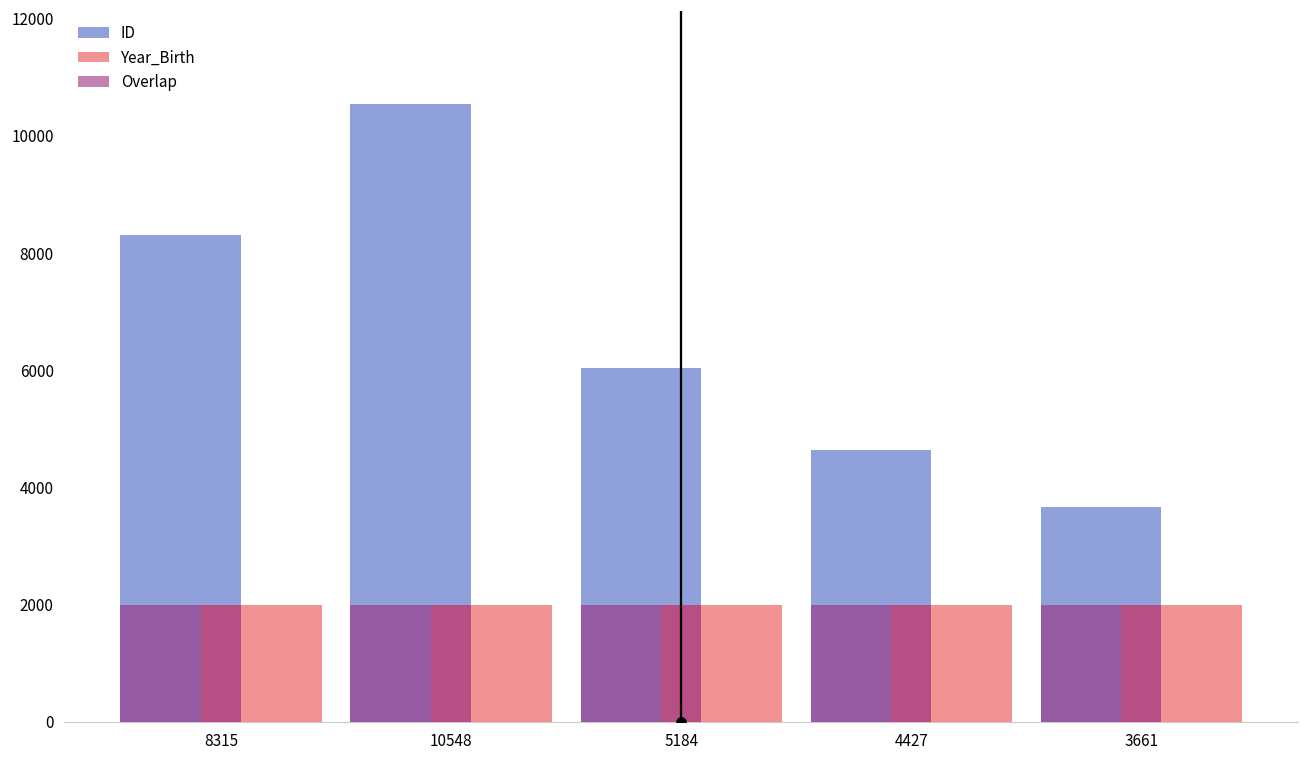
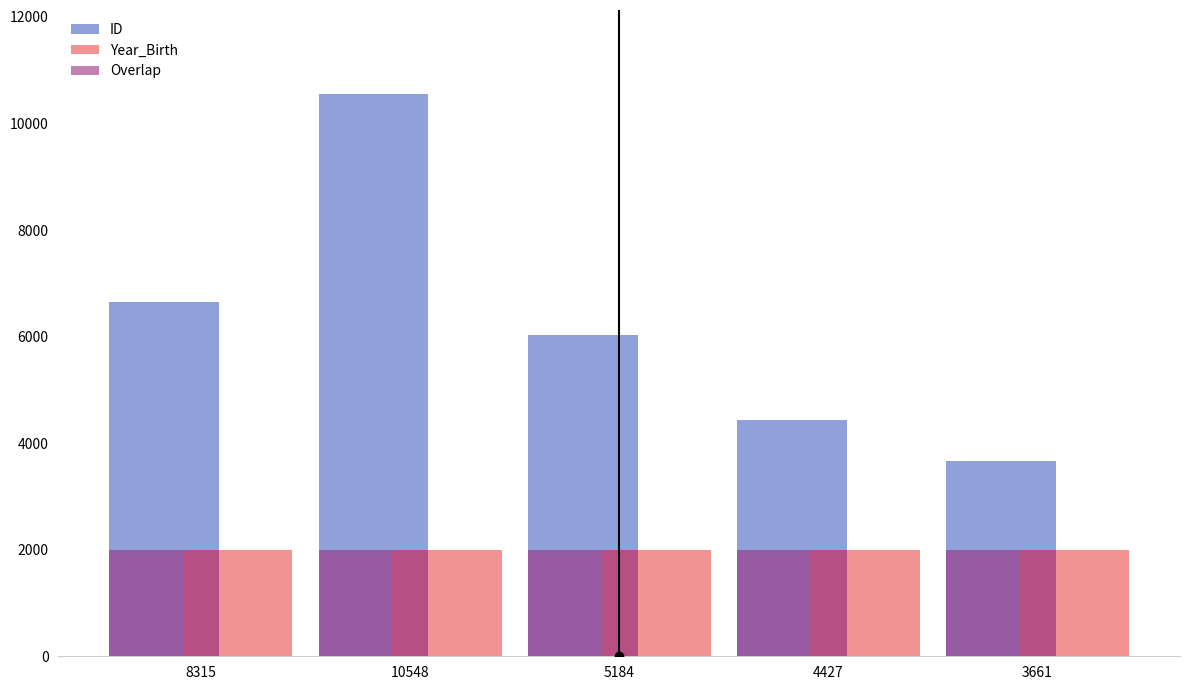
  {
    "ID": {
-     "8315": 8300,
+     "8315": 6700,
      "10548": 10500,
      "5184": 6000,
-     "4427": 4600,
+     "4427": 4400,
      "3661": 3700
    },
    "Year_Birth": {
      "8315": 2000,
      "10548": 2000,
      "5184": 2000,
      "4427": 2000,
      "3661": 2000
    }
  }
